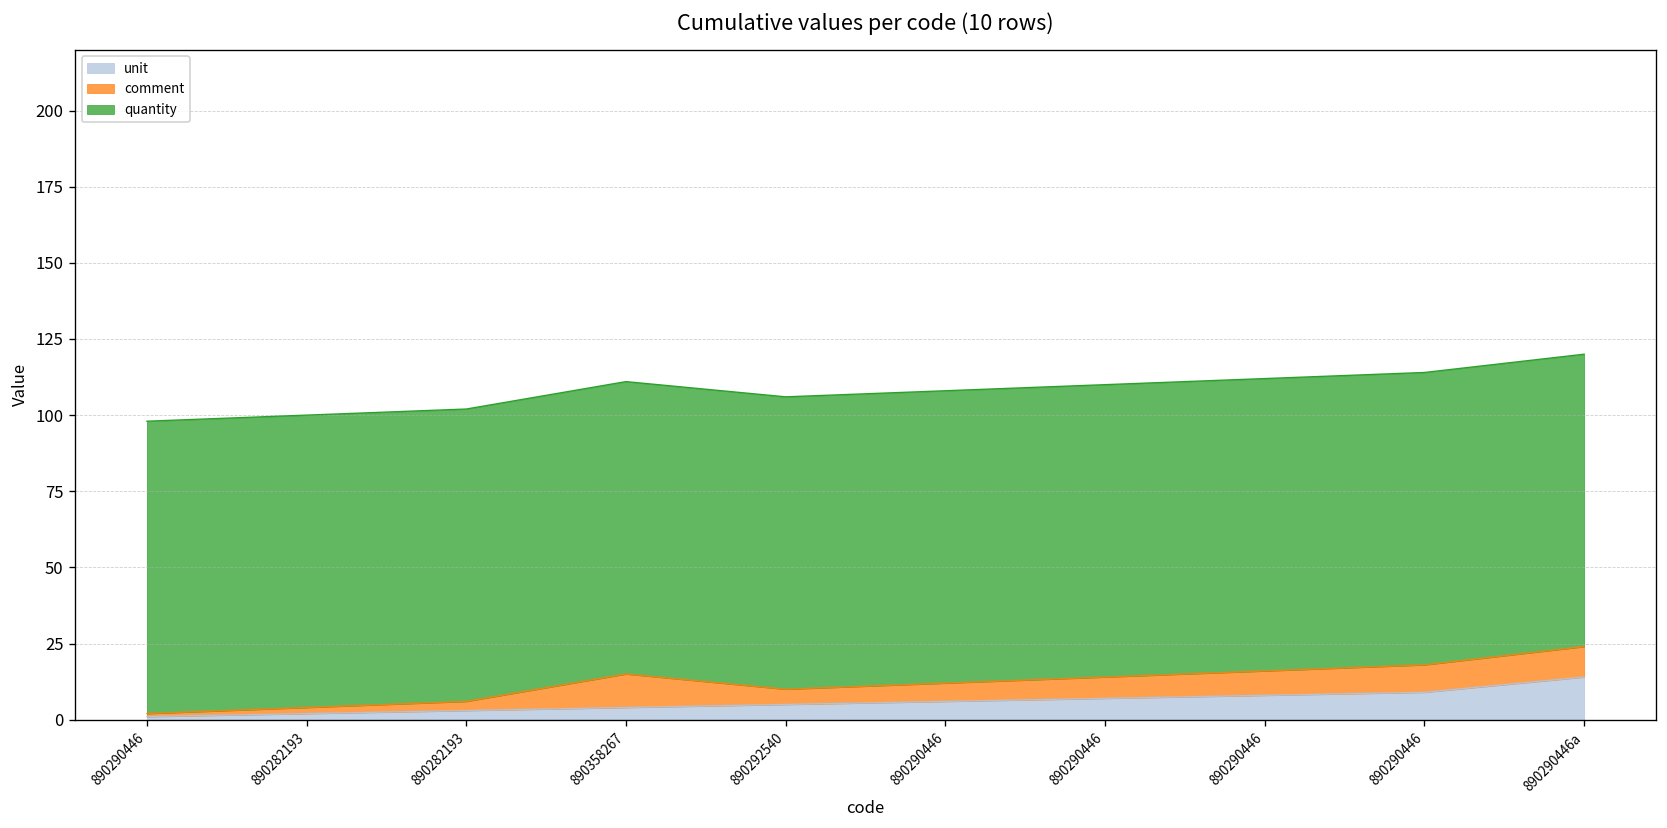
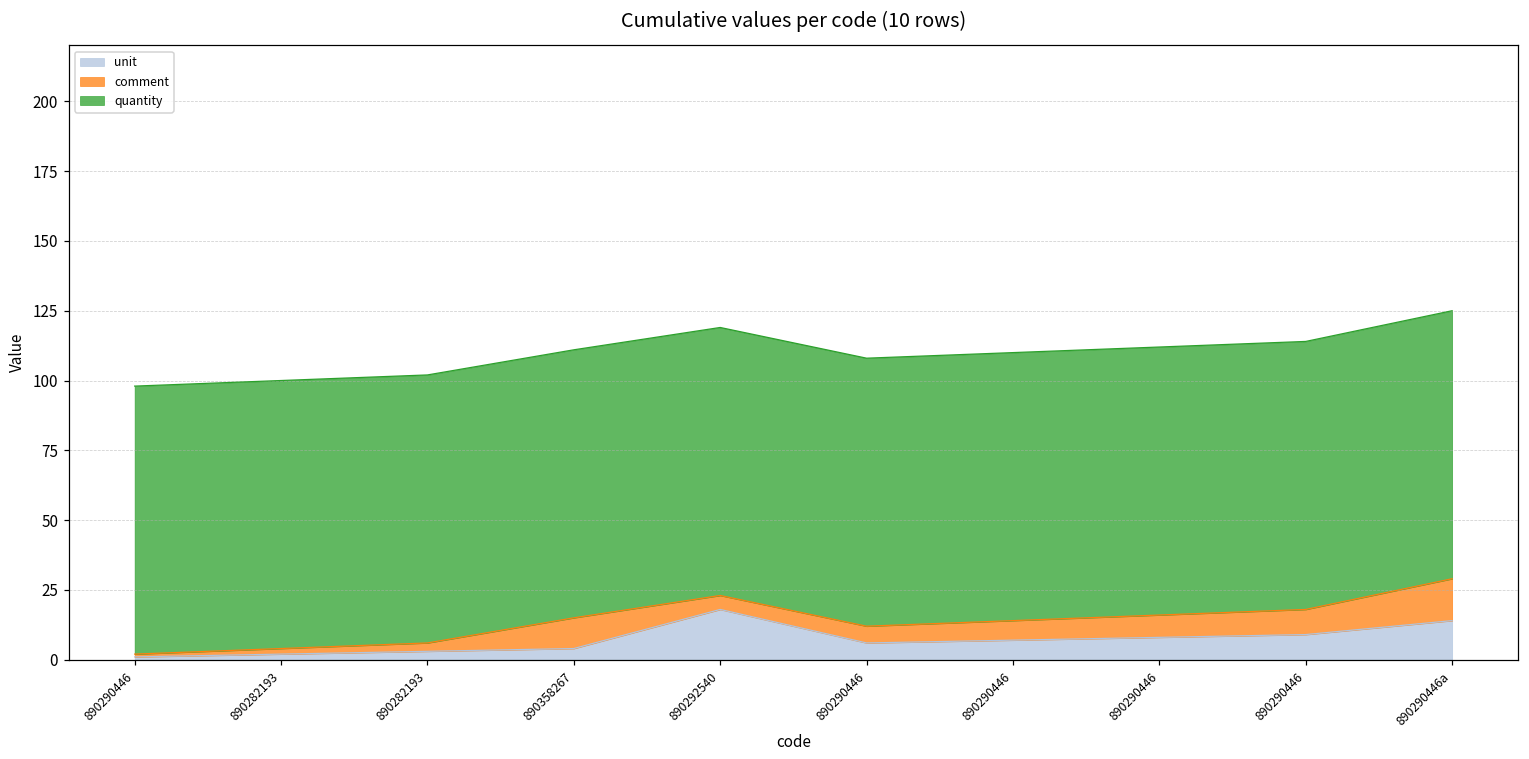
  {
    "unit": {
      "890358267": 4,
-     "890292540": 5,
+     "890292540": 18,
      "890290446a": 14
    },
    "comment": {
      "890358267": 11,
      "890292540": 5,
-     "890290446a": 10
+     "890290446a": 15
    },
    "quantity": {
      "890358267": 96,
      "890292540": 96,
      "890290446a": 96
    }
  }
